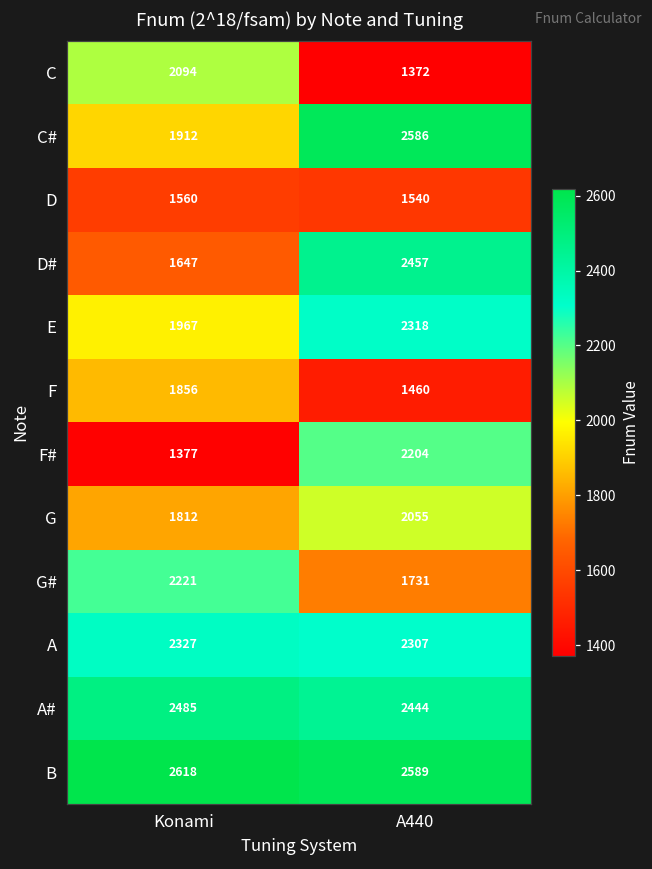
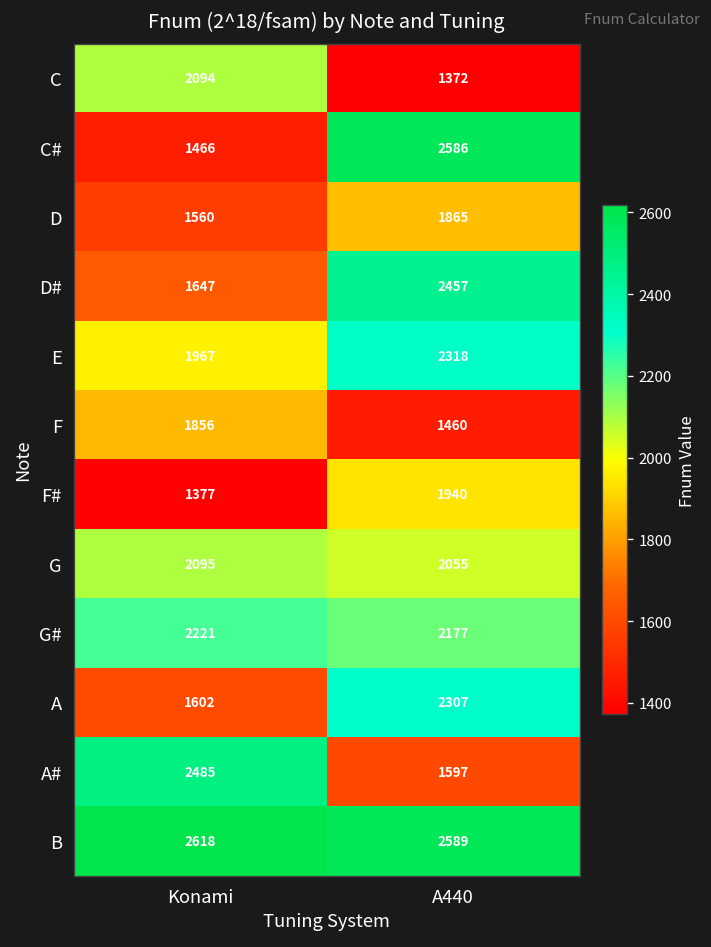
  {
    "C": {
      "Konami": 2094,
      "A440": 1372
    },
    "C#": {
-     "Konami": 1912,
+     "Konami": 1466,
      "A440": 2586
    },
    "D": {
      "Konami": 1560,
-     "A440": 1540
+     "A440": 1865
    },
    "D#": {
      "Konami": 1647,
      "A440": 2457
    },
    "E": {
      "Konami": 1967,
      "A440": 2318
    },
    "F": {
      "Konami": 1856,
      "A440": 1460
    },
    "F#": {
      "Konami": 1377,
-     "A440": 2204
+     "A440": 1940
    },
    "G": {
-     "Konami": 1812,
+     "Konami": 2095,
      "A440": 2055
    },
    "G#": {
      "Konami": 2221,
-     "A440": 1731
+     "A440": 2177
    },
    "A": {
-     "Konami": 2327,
+     "Konami": 1602,
      "A440": 2307
    },
    "A#": {
      "Konami": 2485,
-     "A440": 2444
+     "A440": 1597
    },
    "B": {
      "Konami": 2618,
      "A440": 2589
    }
  }
